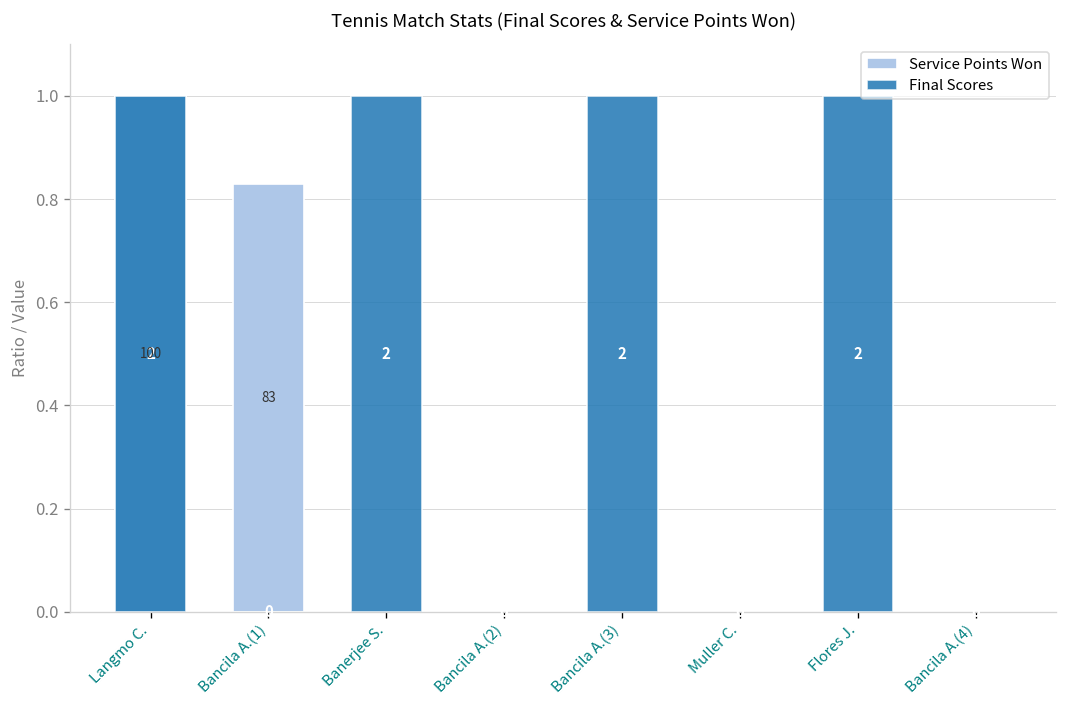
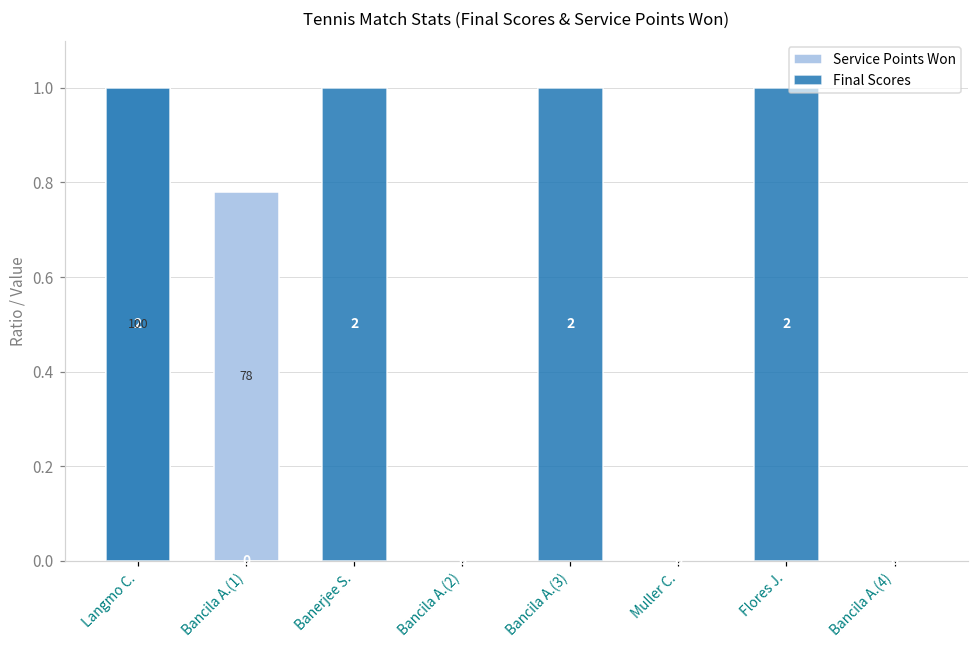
  {
    "Service Points Won": {
-     "Bancila A.(1)": 83
+     "Bancila A.(1)": 78
    },
    "Final Scores": {
      "Bancila A.(1)": 0.00,
      "Bancila A.(2)": 0.00,
      "Muller C.": 0.00,
      "Bancila A.(4)": 0.00
    }
  }
